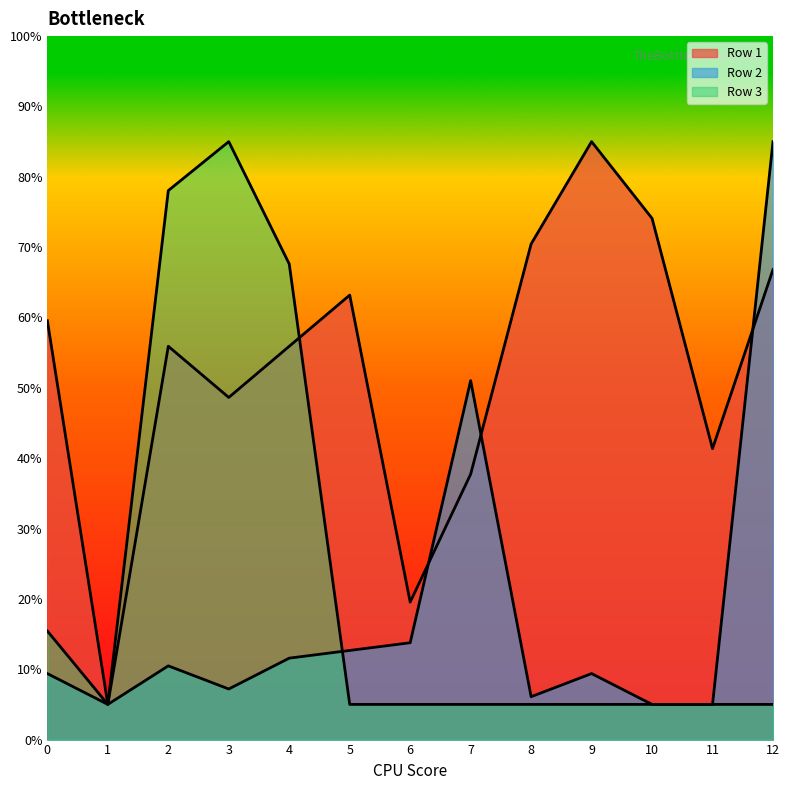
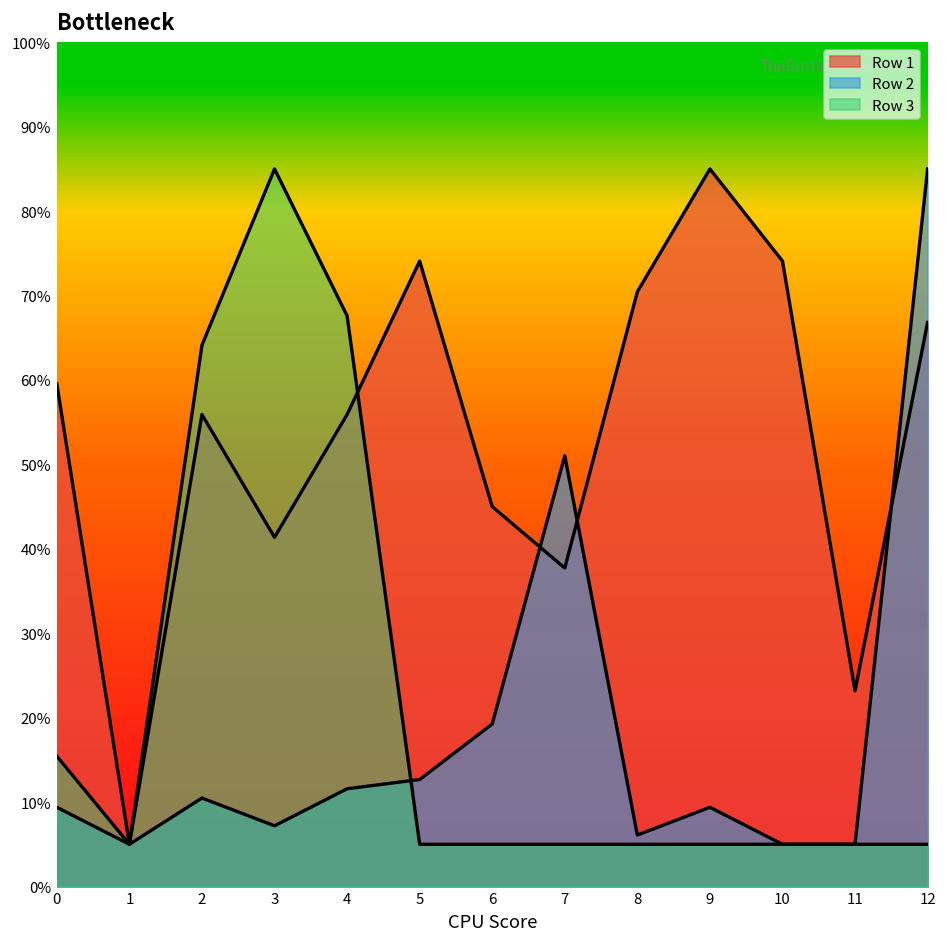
  {
    "Row 1": {
      "0": "60%",
      "2": "56%",
-     "3": "49%",
+     "3": "41%",
      "4": "56%",
-     "5": "63%",
-     "6": "20%",
+     "5": "74%",
+     "6": "45%",
      "7": "38%",
      "8": "70%",
      "9": "85%",
      "10": "74%",
-     "11": "41%",
+     "11": "23%",
      "12": "67%"
    },
    "Row 2": {
      "0": "9%",
      "2": "10%",
      "3": "7%",
      "4": "12%",
      "5": "13%",
-     "6": "14%",
+     "6": "19%",
      "7": "51%",
      "8": "6%",
      "9": "9%",
      "12": "85%"
    },
    "Row 3": {
      "0": "15%",
-     "2": "78%",
+     "2": "64%",
      "3": "85%",
      "4": "68%",
      "5": "5%",
      "6": "5%",
      "7": "5%",
      "8": "5%",
      "9": "5%",
      "12": "5%"
    }
  }
